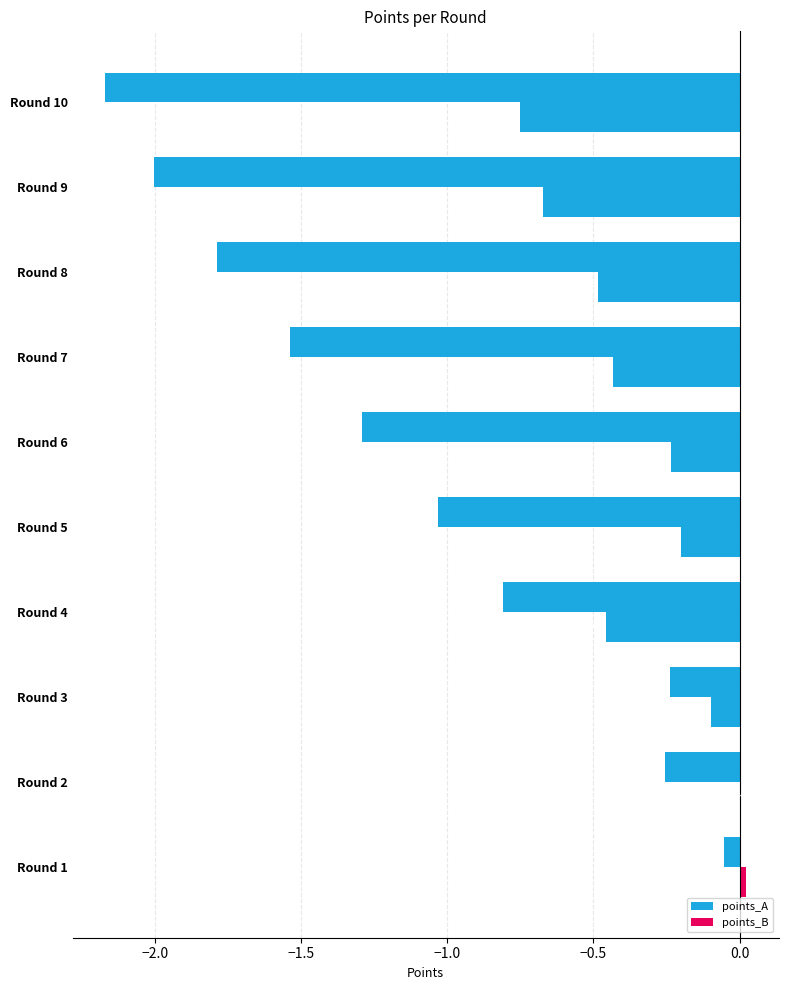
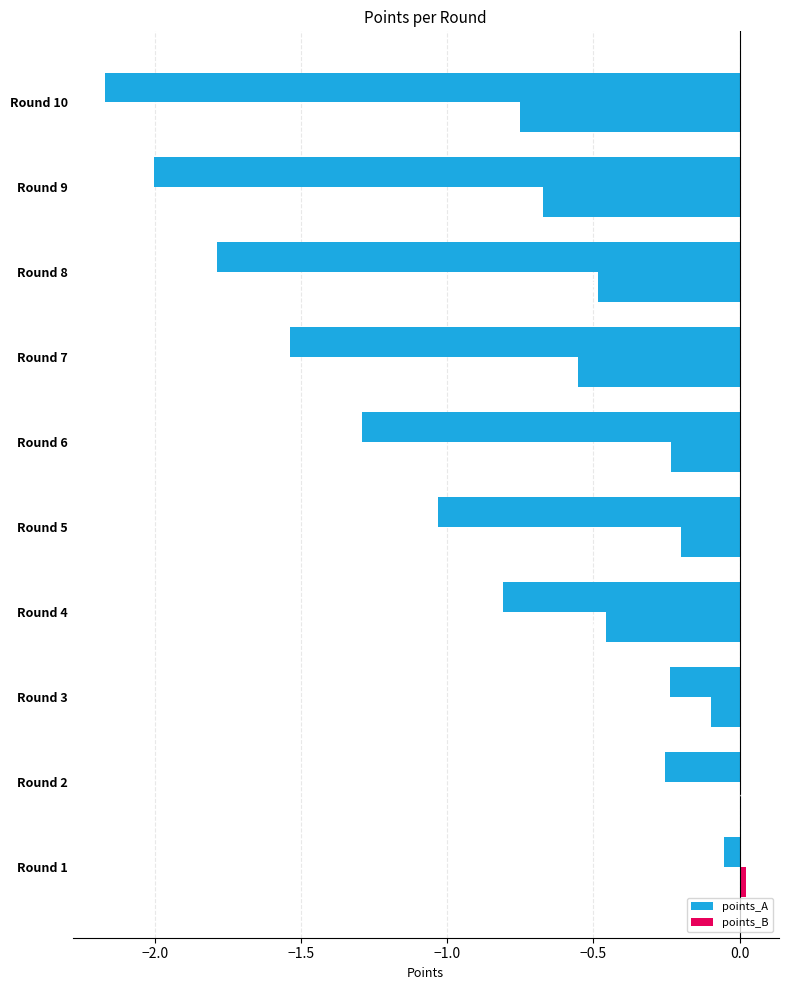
  {
    "points_A": {
      "Round 10": -2.17,
      "Round 9": -2.00,
      "Round 8": -1.79,
      "Round 7": -1.54,
      "Round 6": -1.29,
      "Round 5": -1.03,
      "Round 4": -0.81,
      "Round 3": -0.24,
      "Round 2": -0.26,
      "Round 1": -0.05
    },
    "points_B": {
      "Round 10": -0.75,
      "Round 9": -0.67,
      "Round 8": -0.49,
-     "Round 7": -0.43,
+     "Round 7": -0.55,
      "Round 6": -0.23,
      "Round 5": -0.20,
      "Round 4": -0.46,
      "Round 3": -0.10,
      "Round 1": 0.02
    }
  }
